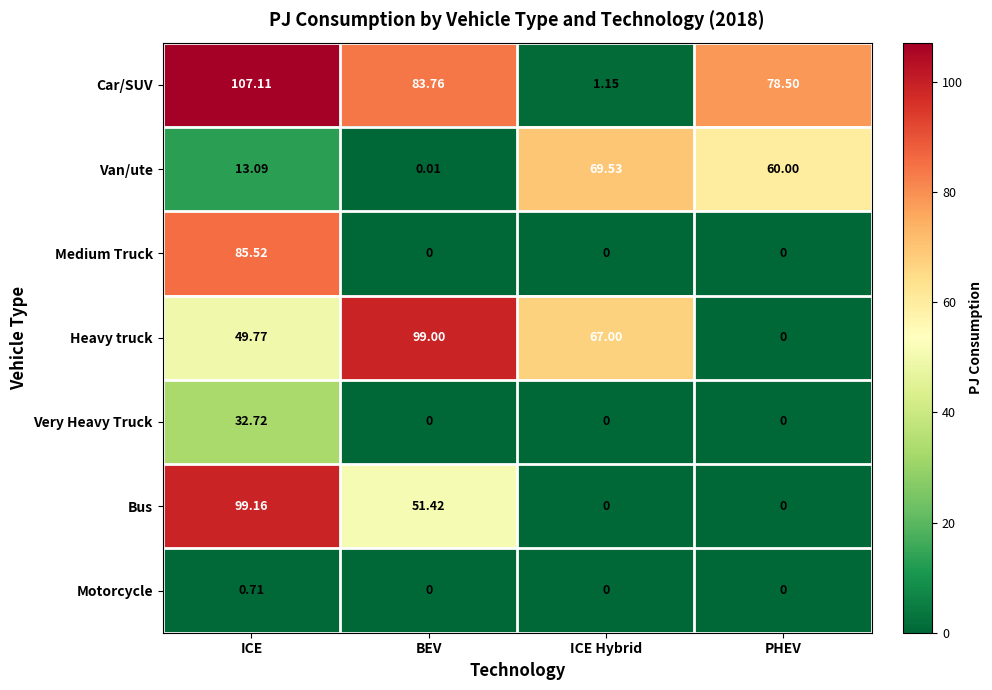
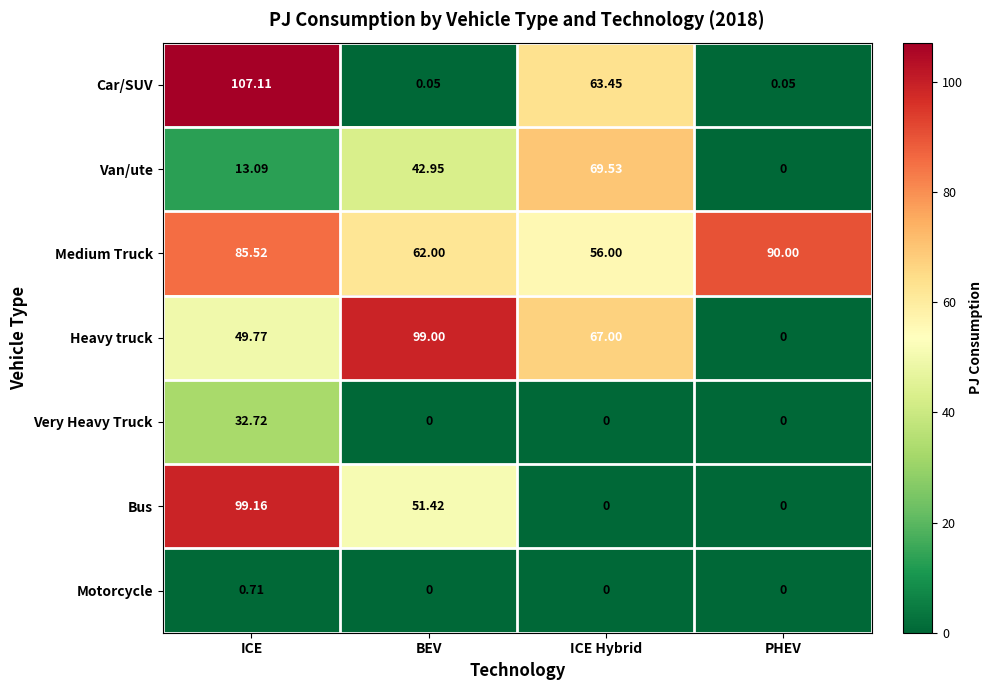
  {
    "Car/SUV": {
      "ICE": 107.11,
-     "BEV": 83.76,
-     "ICE Hybrid": 1.15,
-     "PHEV": 78.50
+     "BEV": 0.05,
+     "ICE Hybrid": 63.45,
+     "PHEV": 0.05
    },
    "Van/ute": {
      "ICE": 13.09,
-     "BEV": 0.01,
+     "BEV": 42.95,
      "ICE Hybrid": 69.53,
-     "PHEV": 60.00
+     "PHEV": 0
    },
    "Medium Truck": {
      "ICE": 85.52,
-     "BEV": 0,
-     "ICE Hybrid": 0,
-     "PHEV": 0
+     "BEV": 62.00,
+     "ICE Hybrid": 56.00,
+     "PHEV": 90.00
    },
    "Heavy truck": {
      "ICE": 49.77,
      "BEV": 99.00,
      "ICE Hybrid": 67.00,
      "PHEV": 0
    },
    "Very Heavy Truck": {
      "ICE": 32.72,
      "BEV": 0,
      "ICE Hybrid": 0,
      "PHEV": 0
    },
    "Bus": {
      "ICE": 99.16,
      "BEV": 51.42,
      "ICE Hybrid": 0,
      "PHEV": 0
    },
    "Motorcycle": {
      "ICE": 0.71,
      "BEV": 0,
      "ICE Hybrid": 0,
      "PHEV": 0
    }
  }
